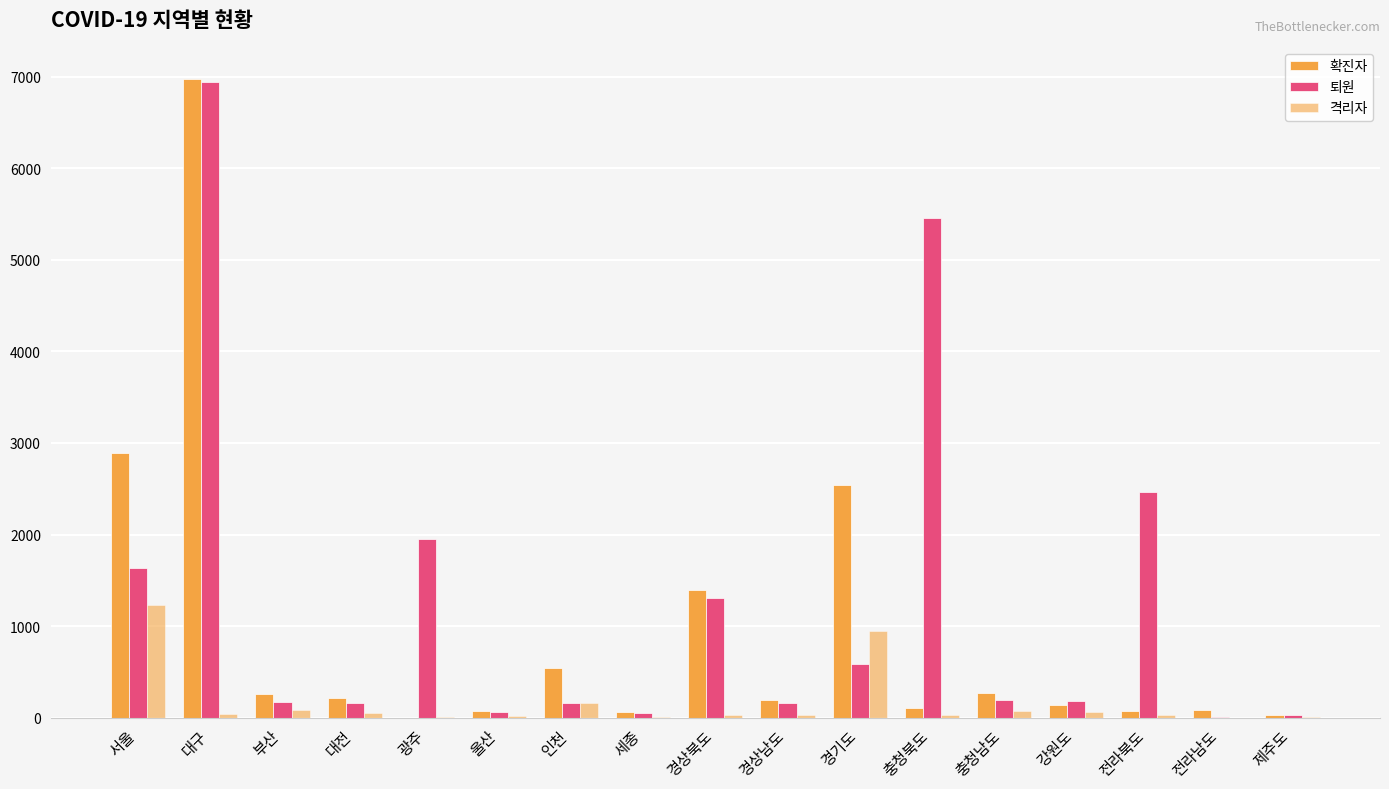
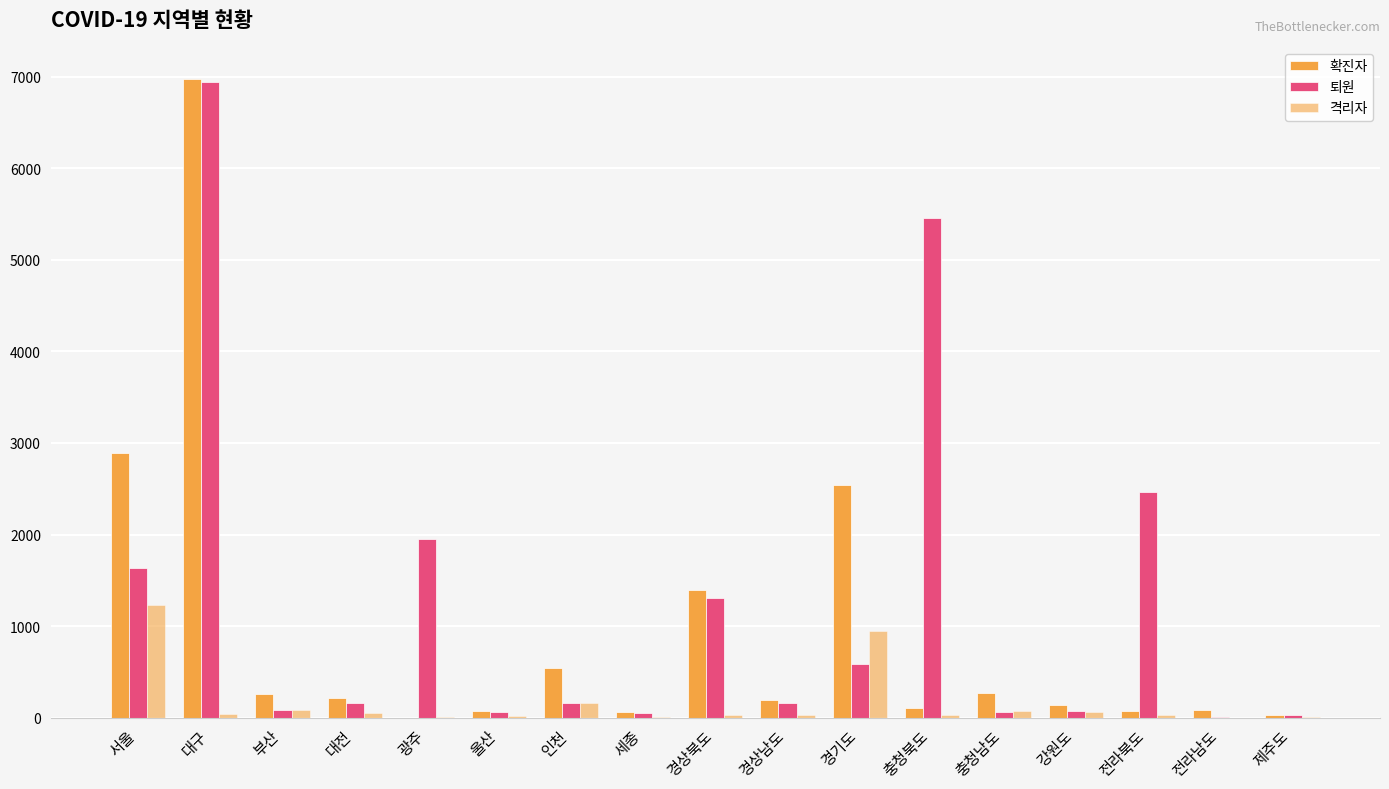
  {
    "퇴원": {
      "서울": 1600,
      "대구": 6900,
-     "부산": 200,
+     "부산": 100,
      "대전": 200,
      "광주": 1900,
      "울산": 100,
      "인천": 200,
      "세종": 100,
      "경상북도": 1300,
      "경상남도": 200,
      "경기도": 600,
      "충청북도": 5500,
-     "충청남도": 200,
-     "강원도": 200,
+     "충청남도": 100,
+     "강원도": 100,
      "전라북도": 2500
    }
  }
